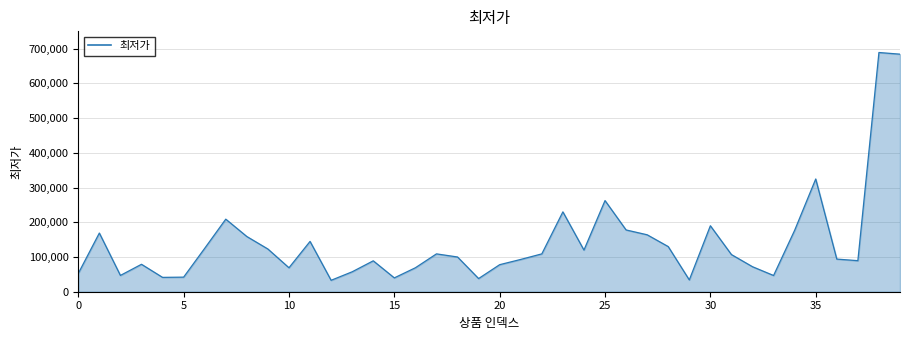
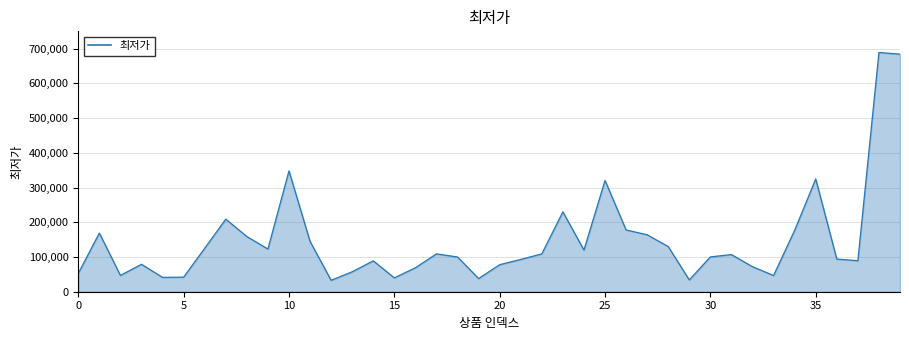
  {
    "0": "50,000",
    "5": "40,000",
-   "10": "70,000",
+   "10": "350,000",
    "15": "40,000",
    "20": "80,000",
-   "25": "260,000",
-   "30": "190,000",
+   "25": "320,000",
+   "30": "100,000",
    "35": "320,000"
  }
